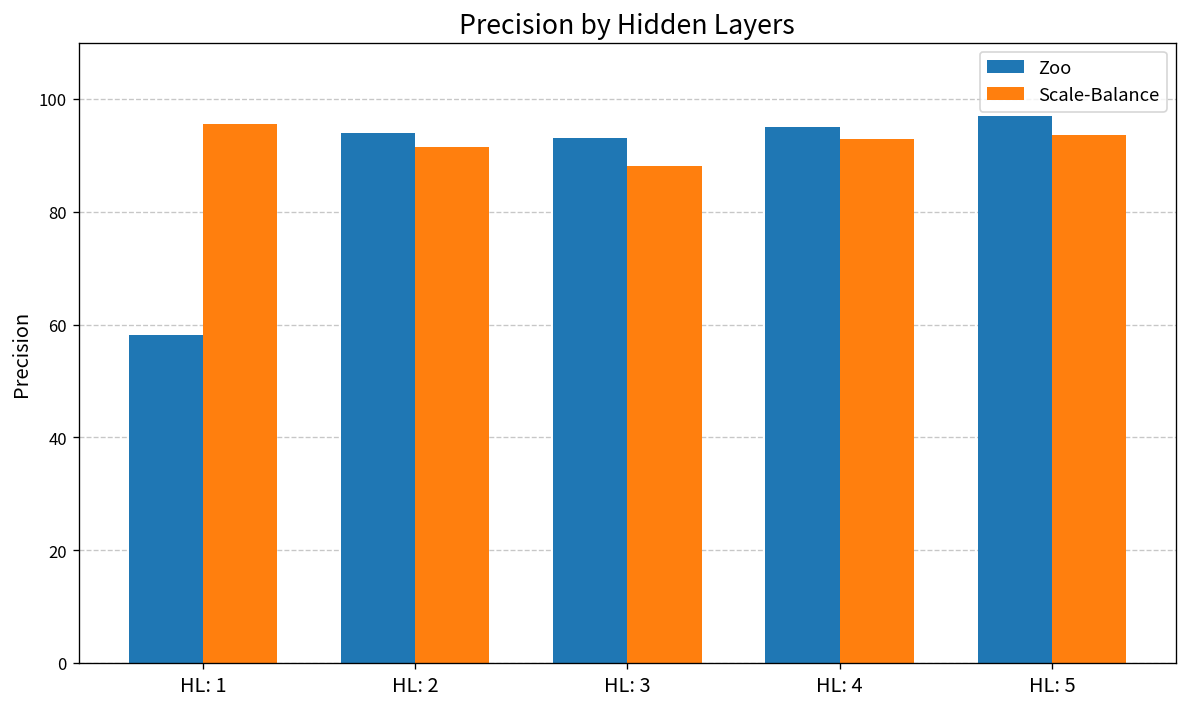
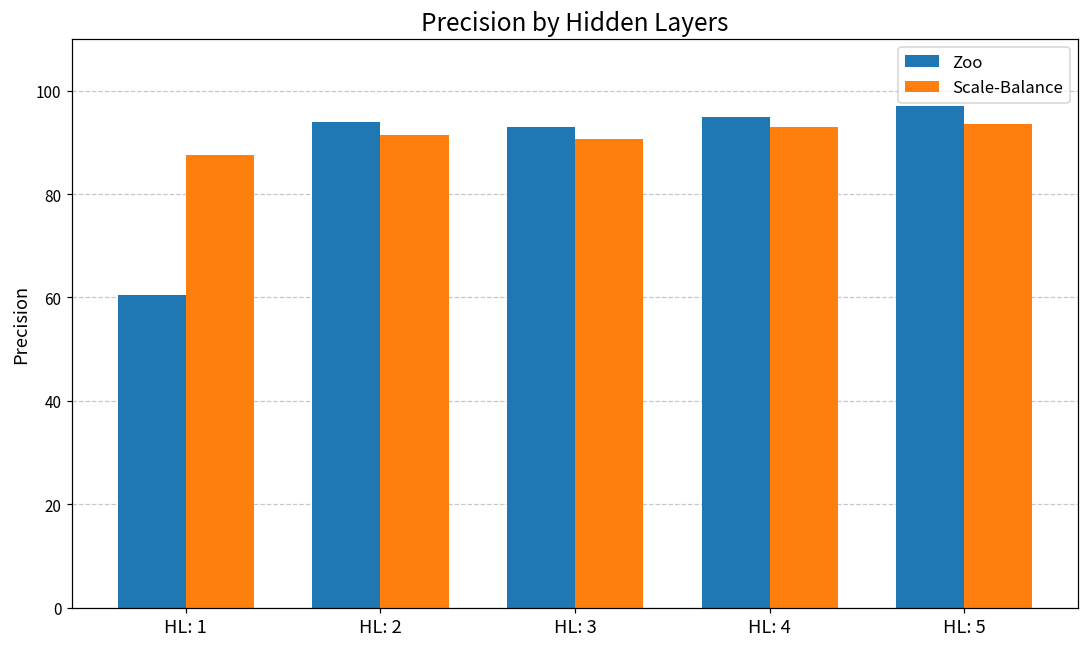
  {
    "Zoo": {
-     "HL: 1": 58,
+     "HL: 1": 60,
      "HL: 2": 94,
      "HL: 3": 93,
      "HL: 4": 95,
      "HL: 5": 97
    },
    "Scale-Balance": {
-     "HL: 1": 96,
+     "HL: 1": 88,
      "HL: 2": 91,
-     "HL: 3": 88,
+     "HL: 3": 91,
      "HL: 4": 93,
      "HL: 5": 94
    }
  }
